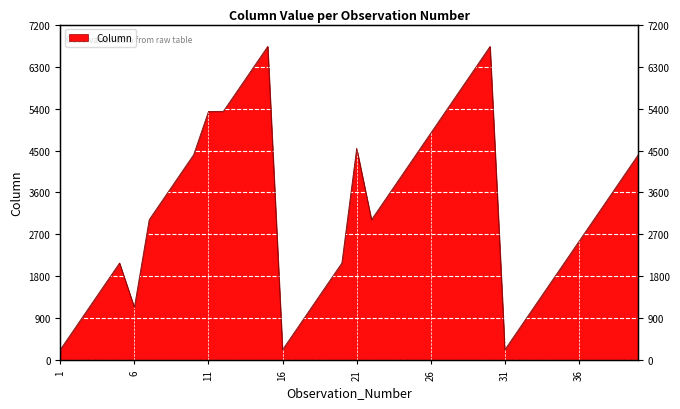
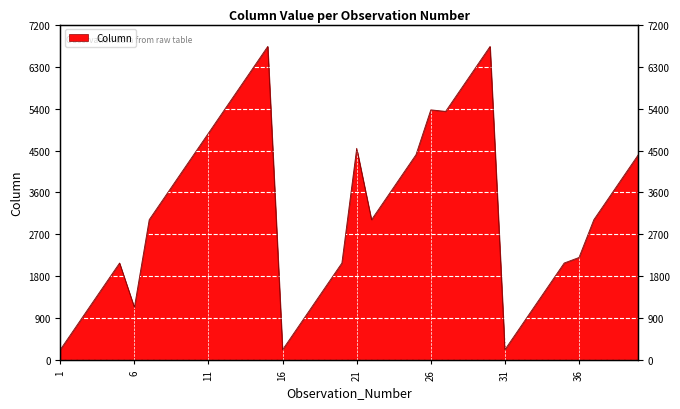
  {
    "1": 200,
    "6": 1100,
-   "11": 5300,
+   "11": 4900,
    "16": 200,
    "21": 4500,
-   "26": 4900,
+   "26": 5400,
    "31": 200,
-   "36": 2600
+   "36": 2200
  }
